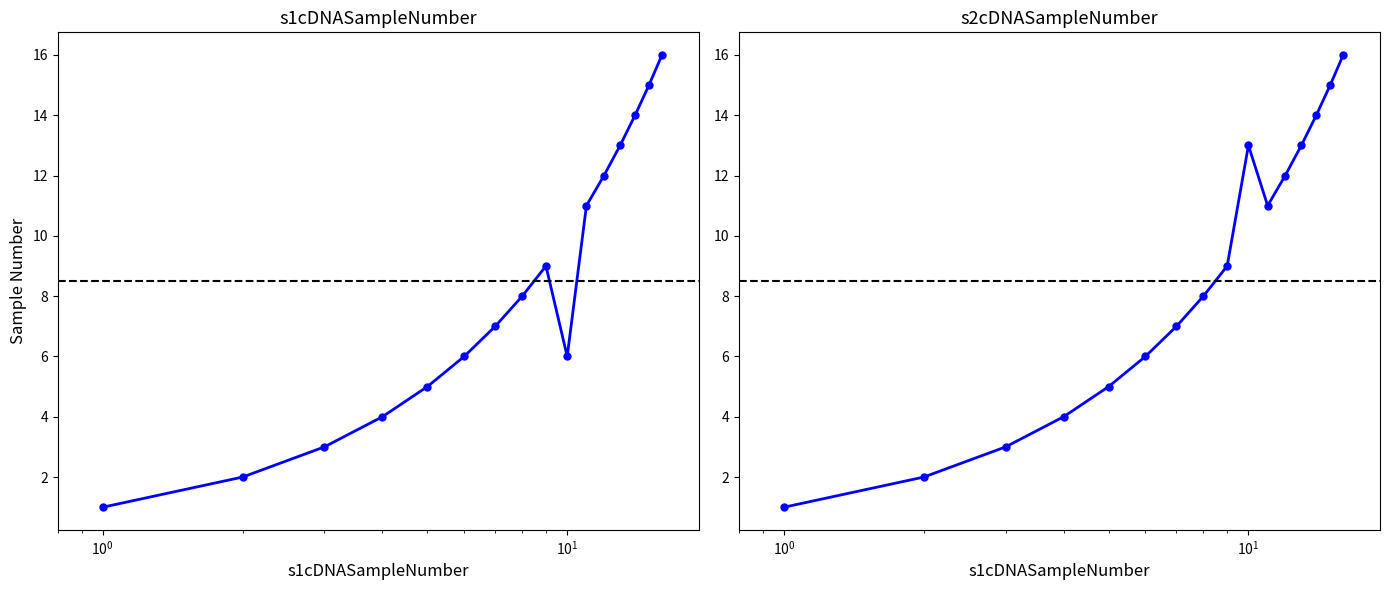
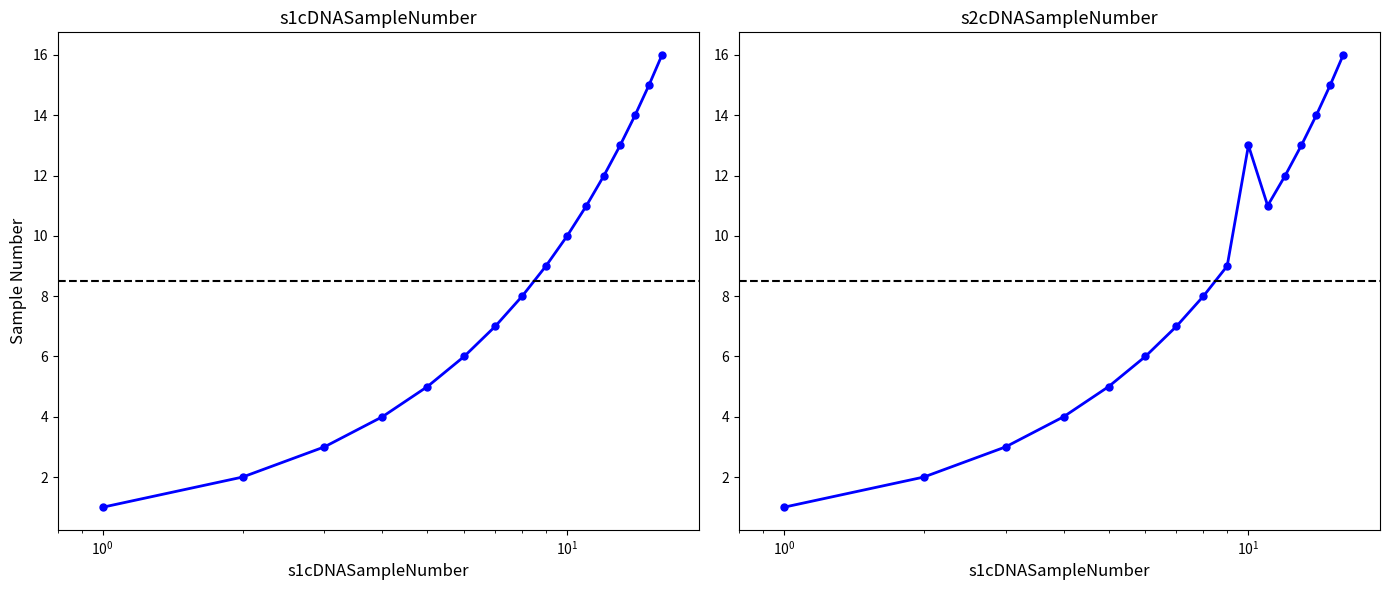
  {
    "s1cDNASampleNumber": {
      "10^0": 1,
-     "10^1": 6
+     "10^1": 10
    },
    "s2cDNASampleNumber": {
      "10^0": 1.0,
      "10^1": 13.0
    }
  }
